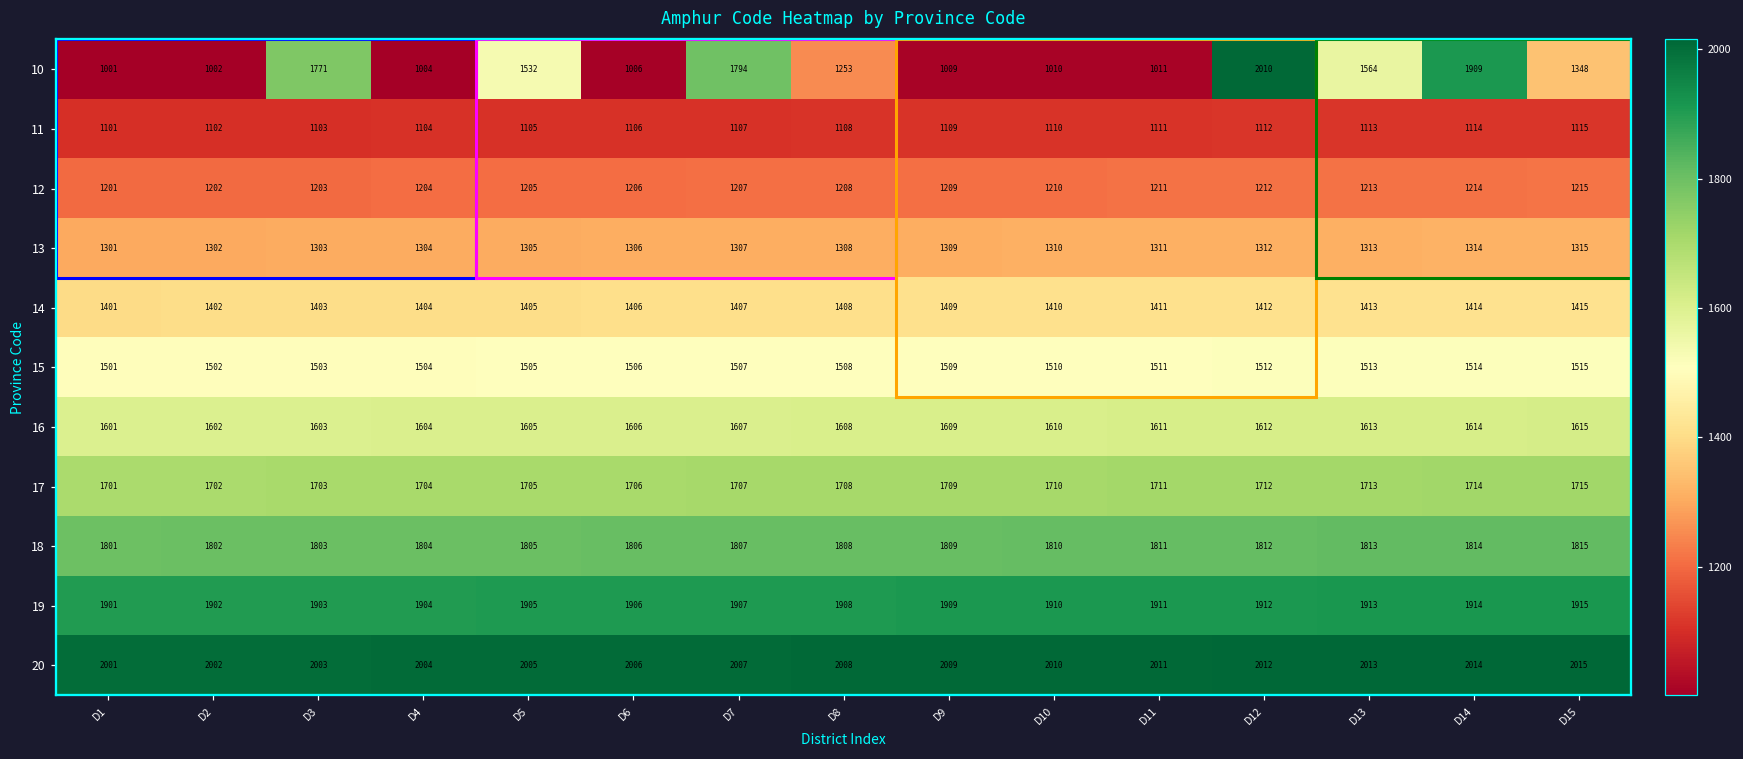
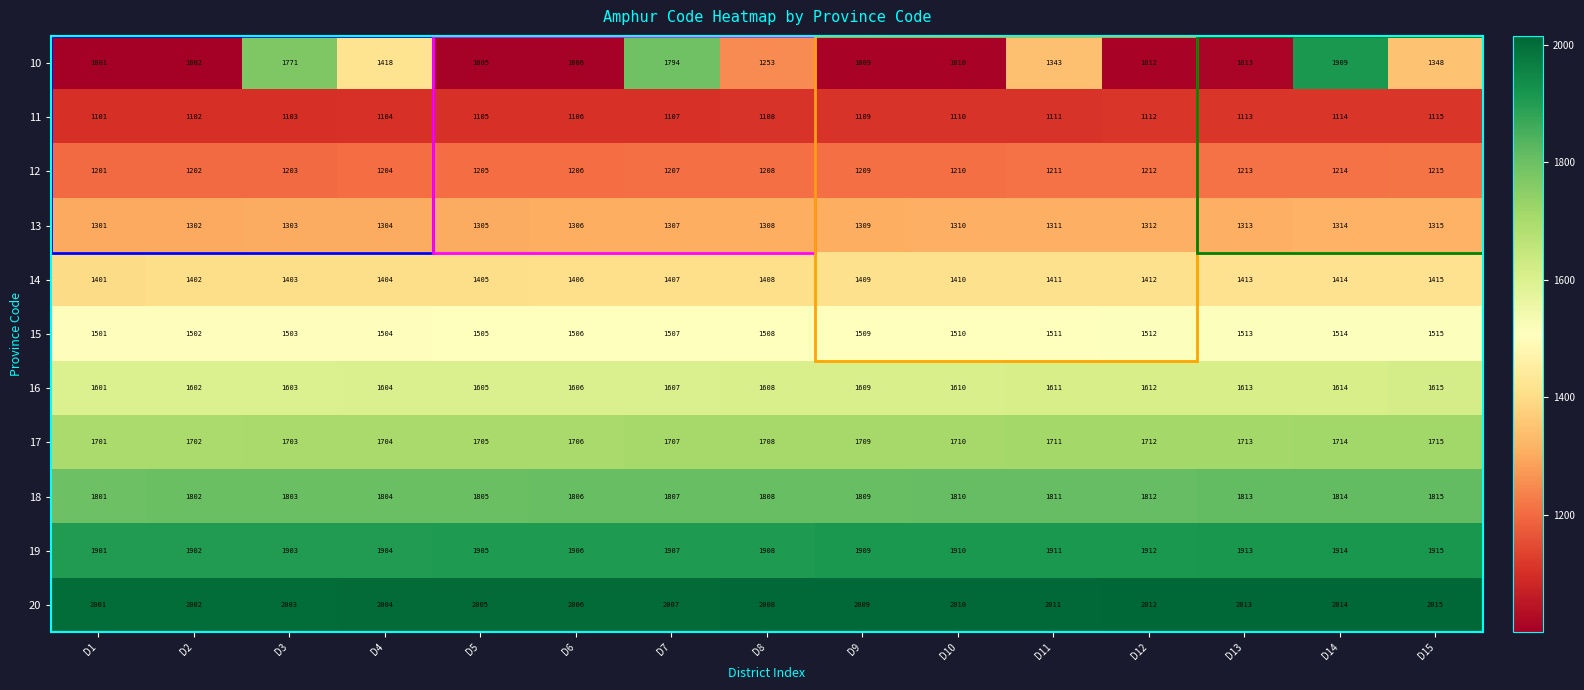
  {
    "10": {
      "D1": 1001,
      "D2": 1002,
      "D3": 1771,
-     "D4": 1004,
-     "D5": 1532,
+     "D4": 1418,
+     "D5": 1005,
      "D6": 1006,
      "D7": 1794,
      "D8": 1253,
      "D9": 1009,
      "D10": 1010,
-     "D11": 1011,
-     "D12": 2010,
-     "D13": 1564,
+     "D11": 1343,
+     "D12": 1012,
+     "D13": 1013,
      "D14": 1909,
      "D15": 1348
    },
    "11": {
      "D1": 1101,
      "D2": 1102,
      "D3": 1103,
      "D4": 1104,
      "D5": 1105,
      "D6": 1106,
      "D7": 1107,
      "D8": 1108,
      "D9": 1109,
      "D10": 1110,
      "D11": 1111,
      "D12": 1112,
      "D13": 1113,
      "D14": 1114,
      "D15": 1115
    },
    "12": {
      "D1": 1201,
      "D2": 1202,
      "D3": 1203,
      "D4": 1204,
      "D5": 1205,
      "D6": 1206,
      "D7": 1207,
      "D8": 1208,
      "D9": 1209,
      "D10": 1210,
      "D11": 1211,
      "D12": 1212,
      "D13": 1213,
      "D14": 1214,
      "D15": 1215
    },
    "13": {
      "D1": 1301,
      "D2": 1302,
      "D3": 1303,
      "D4": 1304,
      "D5": 1305,
      "D6": 1306,
      "D7": 1307,
      "D8": 1308,
      "D9": 1309,
      "D10": 1310,
      "D11": 1311,
      "D12": 1312,
      "D13": 1313,
      "D14": 1314,
      "D15": 1315
    },
    "14": {
      "D1": 1401,
      "D2": 1402,
      "D3": 1403,
      "D4": 1404,
      "D5": 1405,
      "D6": 1406,
      "D7": 1407,
      "D8": 1408,
      "D9": 1409,
      "D10": 1410,
      "D11": 1411,
      "D12": 1412,
      "D13": 1413,
      "D14": 1414,
      "D15": 1415
    },
    "15": {
      "D1": 1501,
      "D2": 1502,
      "D3": 1503,
      "D4": 1504,
      "D5": 1505,
      "D6": 1506,
      "D7": 1507,
      "D8": 1508,
      "D9": 1509,
      "D10": 1510,
      "D11": 1511,
      "D12": 1512,
      "D13": 1513,
      "D14": 1514,
      "D15": 1515
    },
    "16": {
      "D1": 1601,
      "D2": 1602,
      "D3": 1603,
      "D4": 1604,
      "D5": 1605,
      "D6": 1606,
      "D7": 1607,
      "D8": 1608,
      "D9": 1609,
      "D10": 1610,
      "D11": 1611,
      "D12": 1612,
      "D13": 1613,
      "D14": 1614,
      "D15": 1615
    },
    "17": {
      "D1": 1701,
      "D2": 1702,
      "D3": 1703,
      "D4": 1704,
      "D5": 1705,
      "D6": 1706,
      "D7": 1707,
      "D8": 1708,
      "D9": 1709,
      "D10": 1710,
      "D11": 1711,
      "D12": 1712,
      "D13": 1713,
      "D14": 1714,
      "D15": 1715
    },
    "18": {
      "D1": 1801,
      "D2": 1802,
      "D3": 1803,
      "D4": 1804,
      "D5": 1805,
      "D6": 1806,
      "D7": 1807,
      "D8": 1808,
      "D9": 1809,
      "D10": 1810,
      "D11": 1811,
      "D12": 1812,
      "D13": 1813,
      "D14": 1814,
      "D15": 1815
    },
    "19": {
      "D1": 1901,
      "D2": 1902,
      "D3": 1903,
      "D4": 1904,
      "D5": 1905,
      "D6": 1906,
      "D7": 1907,
      "D8": 1908,
      "D9": 1909,
      "D10": 1910,
      "D11": 1911,
      "D12": 1912,
      "D13": 1913,
      "D14": 1914,
      "D15": 1915
    },
    "20": {
      "D1": 2001,
      "D2": 2002,
      "D3": 2003,
      "D4": 2004,
      "D5": 2005,
      "D6": 2006,
      "D7": 2007,
      "D8": 2008,
      "D9": 2009,
      "D10": 2010,
      "D11": 2011,
      "D12": 2012,
      "D13": 2013,
      "D14": 2014,
      "D15": 2015
    }
  }
